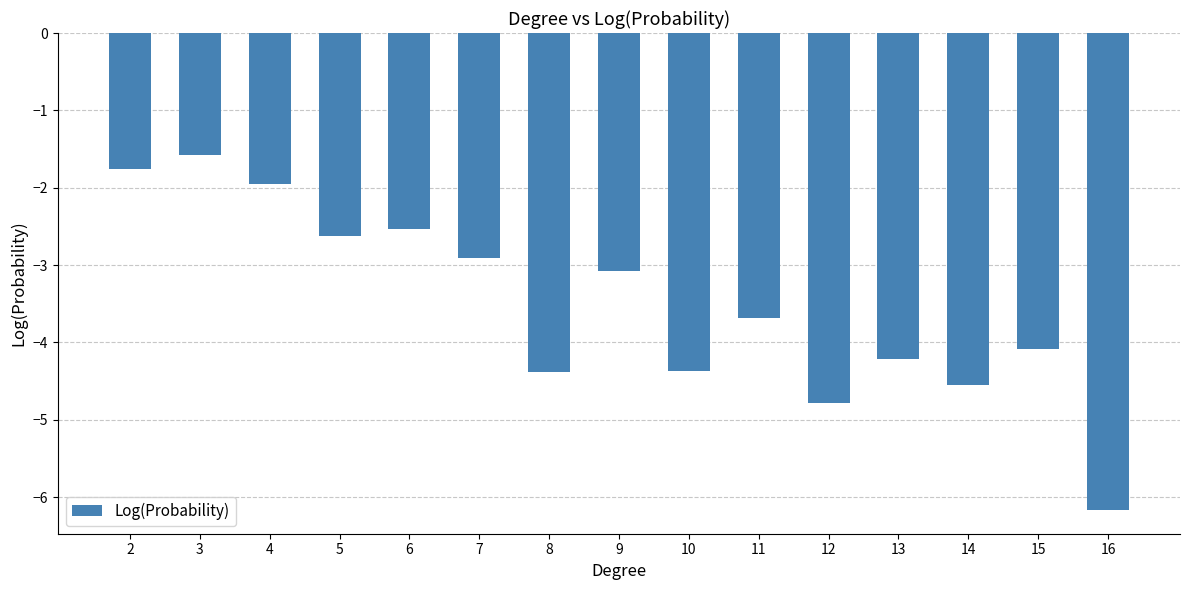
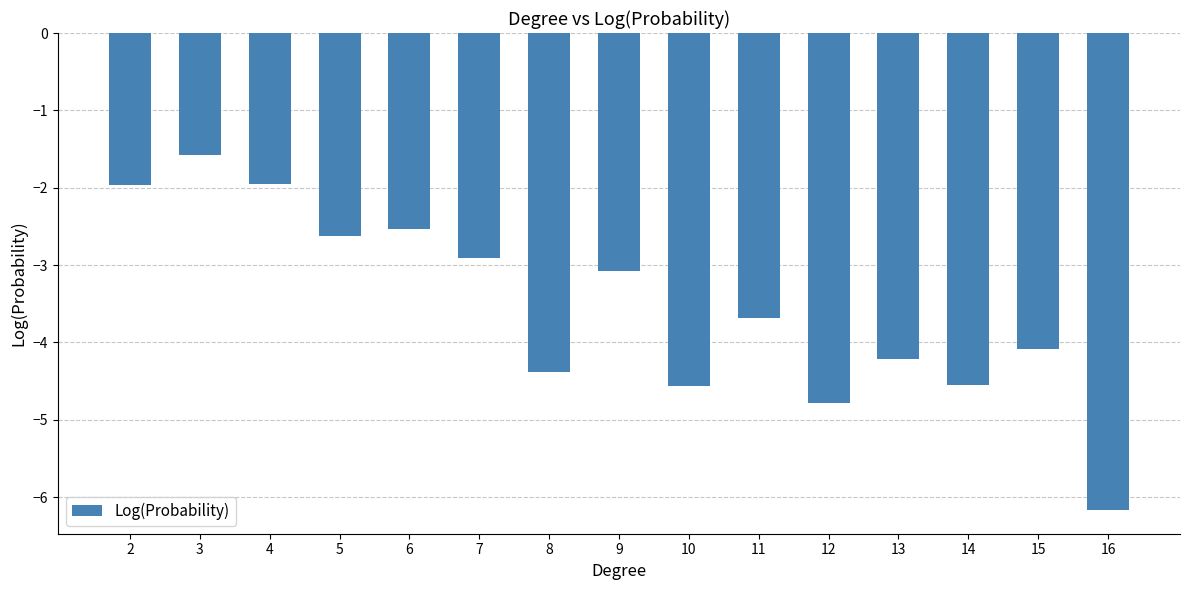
  {
-   "2": -1.8,
+   "2": -2.0,
    "3": -1.6,
    "4": -1.9,
    "5": -2.6,
    "6": -2.5,
    "7": -2.9,
    "8": -4.4,
    "9": -3.1,
-   "10": -4.4,
+   "10": -4.6,
    "11": -3.7,
    "12": -4.8,
    "13": -4.2,
    "14": -4.6,
    "15": -4.1,
    "16": -6.2
  }
